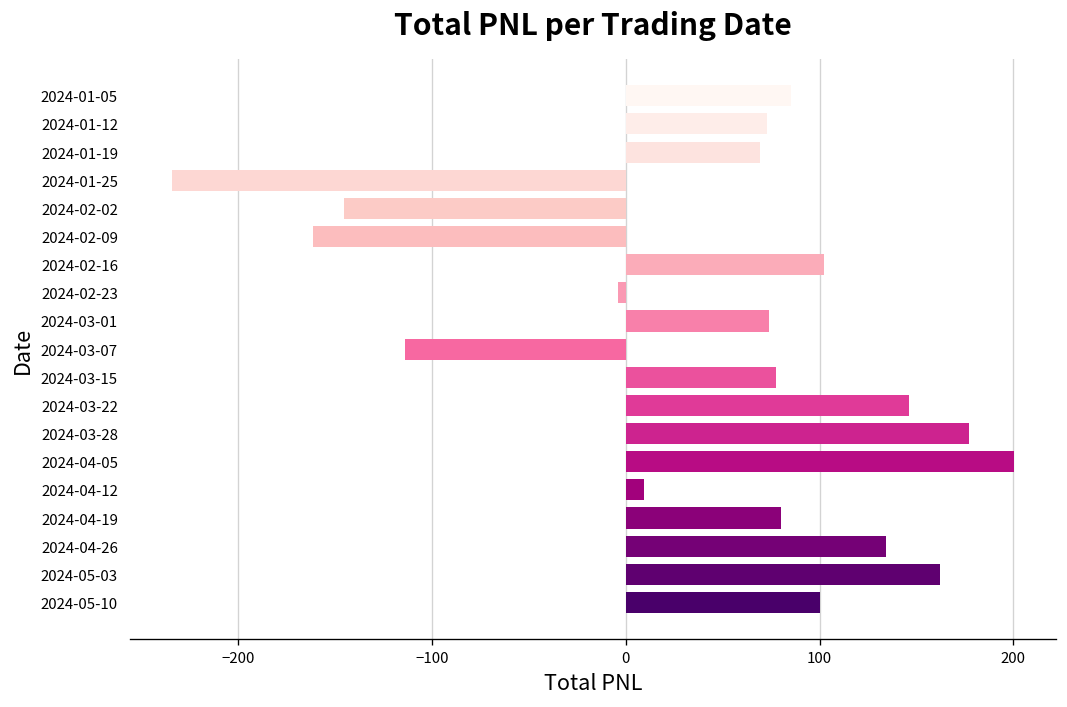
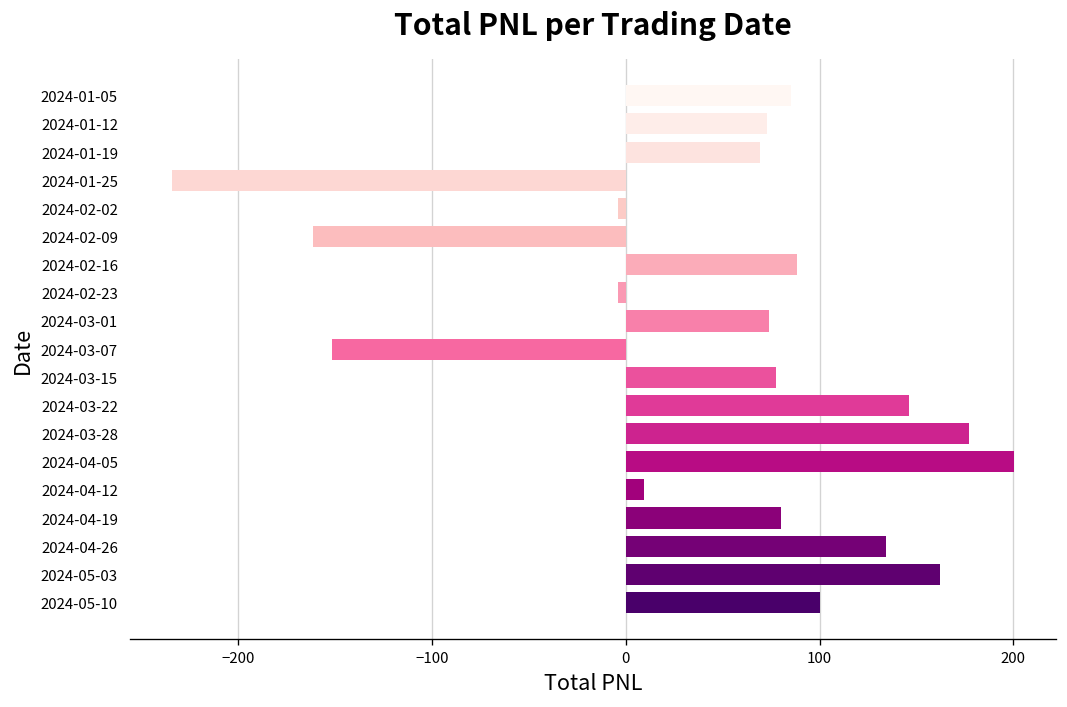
  {
    "2024-01-05": 85,
    "2024-01-12": 73,
    "2024-01-19": 69,
    "2024-01-25": -234,
-   "2024-02-02": -145,
+   "2024-02-02": -4,
    "2024-02-09": -161,
-   "2024-02-16": 102,
+   "2024-02-16": 89,
    "2024-02-23": -4,
    "2024-03-01": 74,
-   "2024-03-07": -114,
+   "2024-03-07": -151,
    "2024-03-15": 78,
    "2024-03-22": 146,
    "2024-03-28": 177,
    "2024-04-05": 200,
    "2024-04-12": 10,
    "2024-04-19": 80,
    "2024-04-26": 134,
    "2024-05-03": 162,
    "2024-05-10": 100
  }
